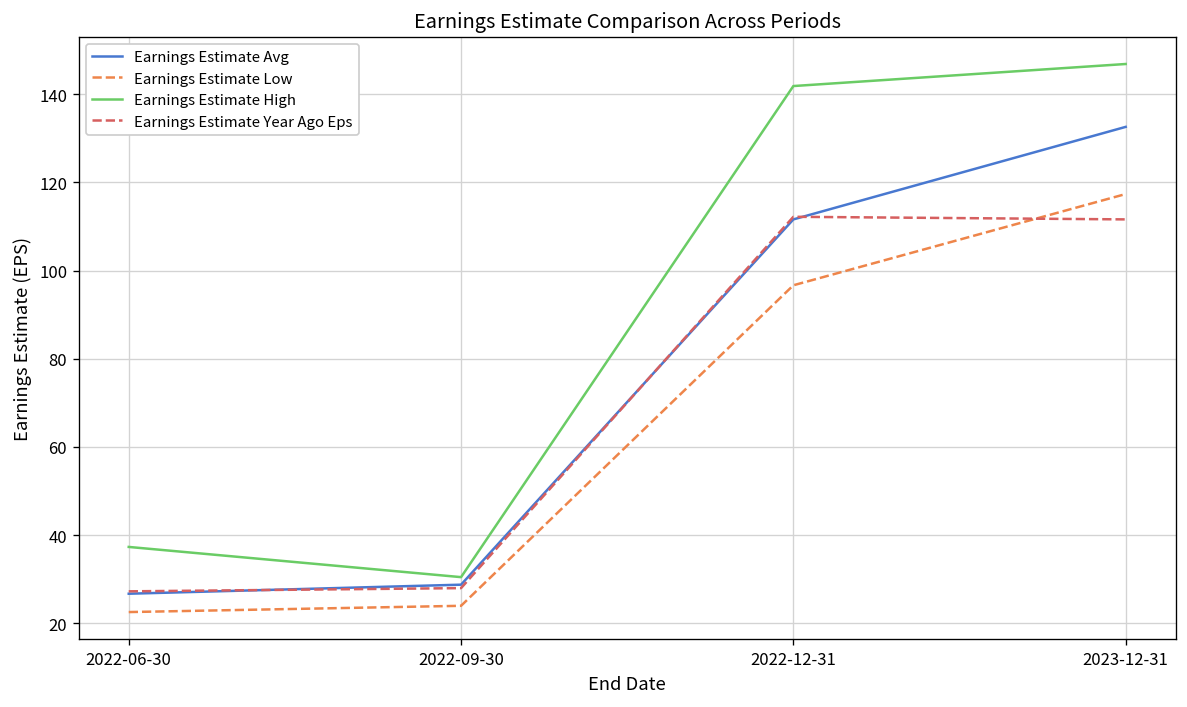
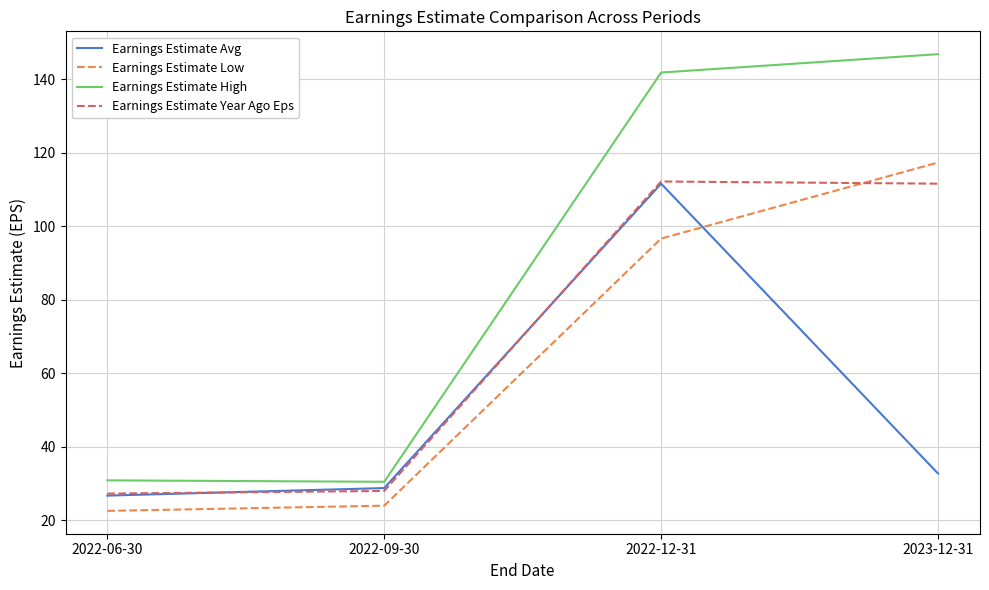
  {
    "Earnings Estimate Avg": {
      "2022-09-30": 29,
-     "2023-12-31": 133
+     "2023-12-31": 33
    },
    "Earnings Estimate High": {
-     "2022-06-30": 37,
+     "2022-06-30": 31,
      "2022-09-30": 30,
      "2022-12-31": 142,
      "2023-12-31": 147
    }
  }
